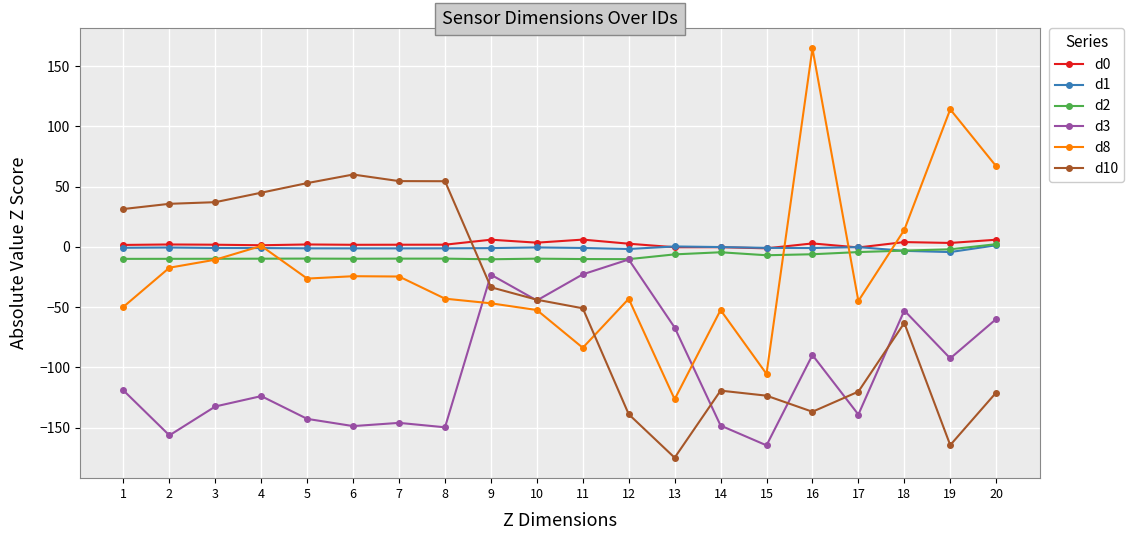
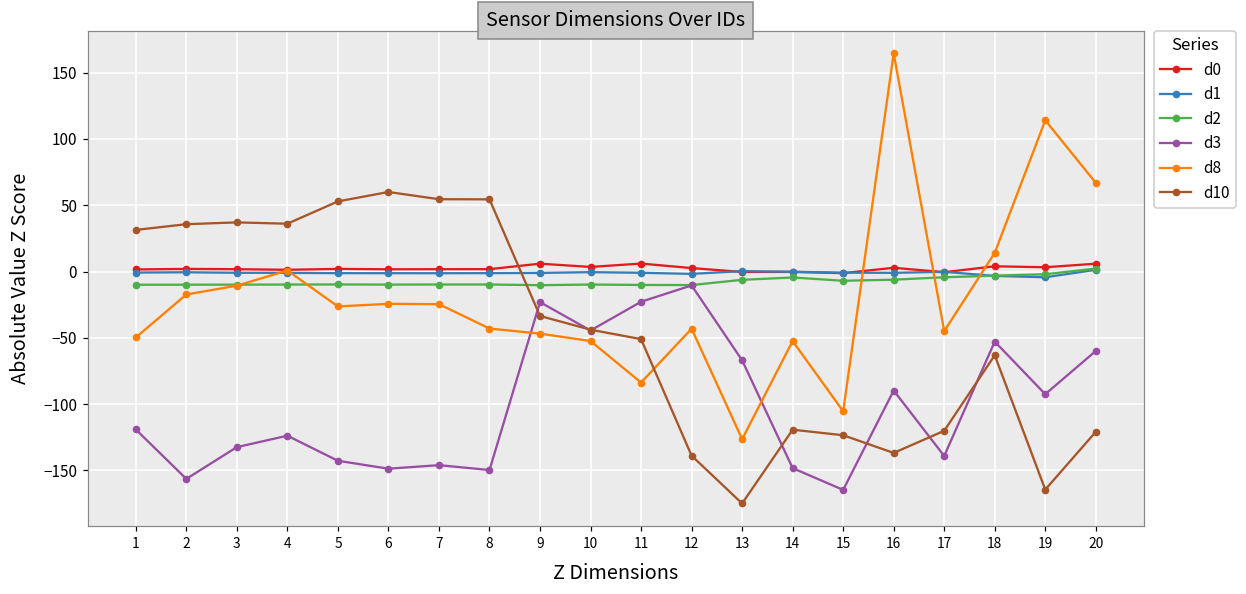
  {
    "d0": {
      "1": 2,
      "2": 2,
      "3": 2,
      "5": 2,
      "6": 2,
      "7": 2,
      "8": 2,
      "9": 6,
      "10": 3,
      "11": 6,
      "12": 3,
      "16": 3,
      "18": 4,
      "19": 3,
      "20": 6
    },
    "d1": {
      "1": -1,
      "2": -1,
      "3": -1,
      "5": -1,
      "6": -1,
      "7": -1,
      "8": -1,
      "9": -1,
      "10": 0,
      "11": -1,
      "12": -2,
      "16": -1,
      "19": -4
    },
    "d2": {
      "1": -10,
      "2": -10,
      "4": -10,
      "5": -10,
      "6": -10,
      "7": -10,
      "8": -10,
      "9": -10,
      "10": -10,
      "11": -10,
      "13": -6,
      "14": -4,
      "15": -7,
      "16": -6,
      "17": -4,
      "19": -2
    },
    "d3": {
      "1": -119,
      "2": -156,
      "3": -132,
      "4": -124,
      "5": -143,
      "6": -149,
      "7": -146,
      "8": -150,
      "9": -23,
      "11": -23,
      "13": -67,
      "14": -148,
      "15": -165,
      "16": -90,
      "17": -139,
      "18": -53,
      "19": -92,
      "20": -60
    },
    "d8": {
      "1": -50,
      "2": -17,
      "5": -26,
      "6": -24,
      "7": -25,
      "8": -43,
      "9": -47,
      "10": -52,
      "11": -84,
      "12": -43,
      "13": -126,
      "14": -52,
      "15": -105,
      "16": 165,
      "17": -45,
      "18": 14,
      "19": 114,
      "20": 67
    },
    "d10": {
      "1": 31,
      "2": 36,
      "3": 37,
-     "4": 45,
+     "4": 36,
      "5": 53,
      "6": 60,
      "7": 55,
      "8": 54,
      "9": -34,
      "11": -51,
      "12": -139,
      "13": -175,
      "14": -119,
      "15": -123,
      "16": -137,
      "17": -120,
      "18": -63,
      "19": -164,
      "20": -121
    }
  }
